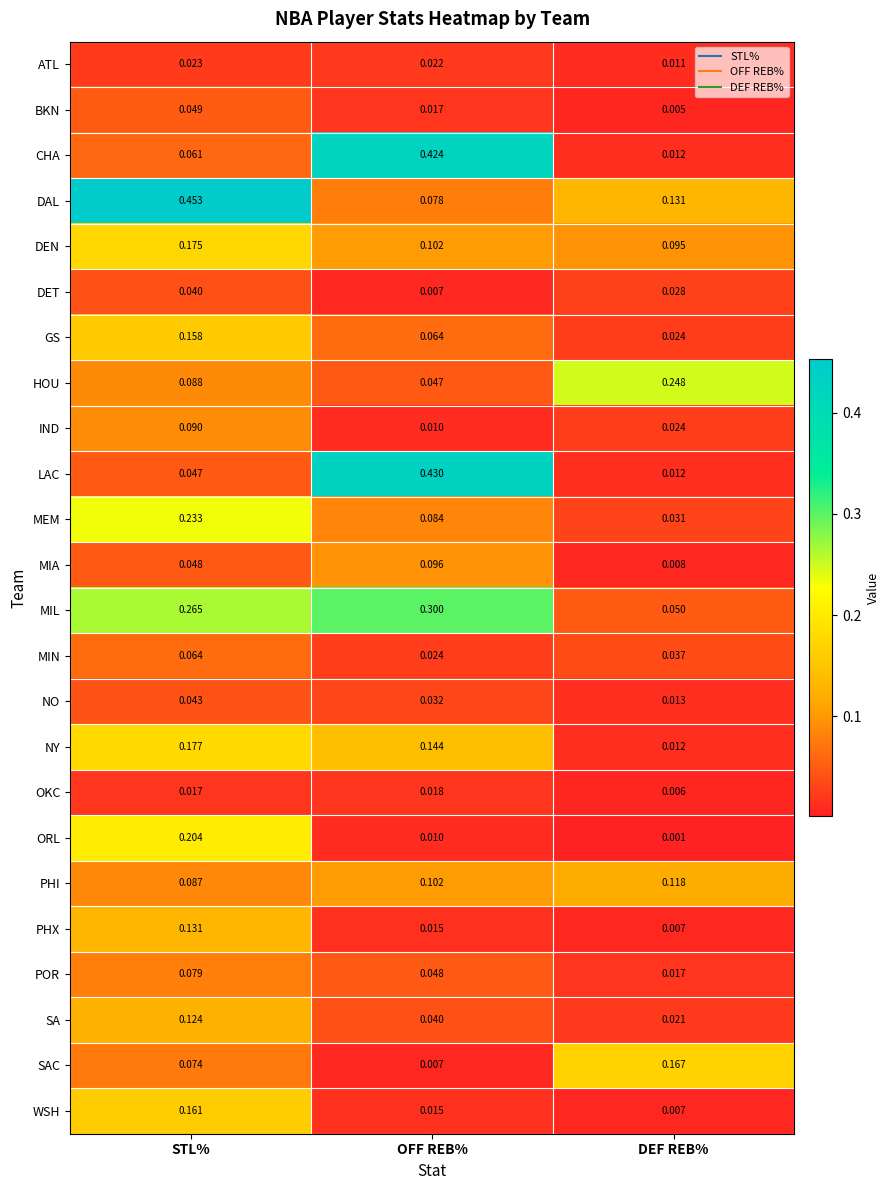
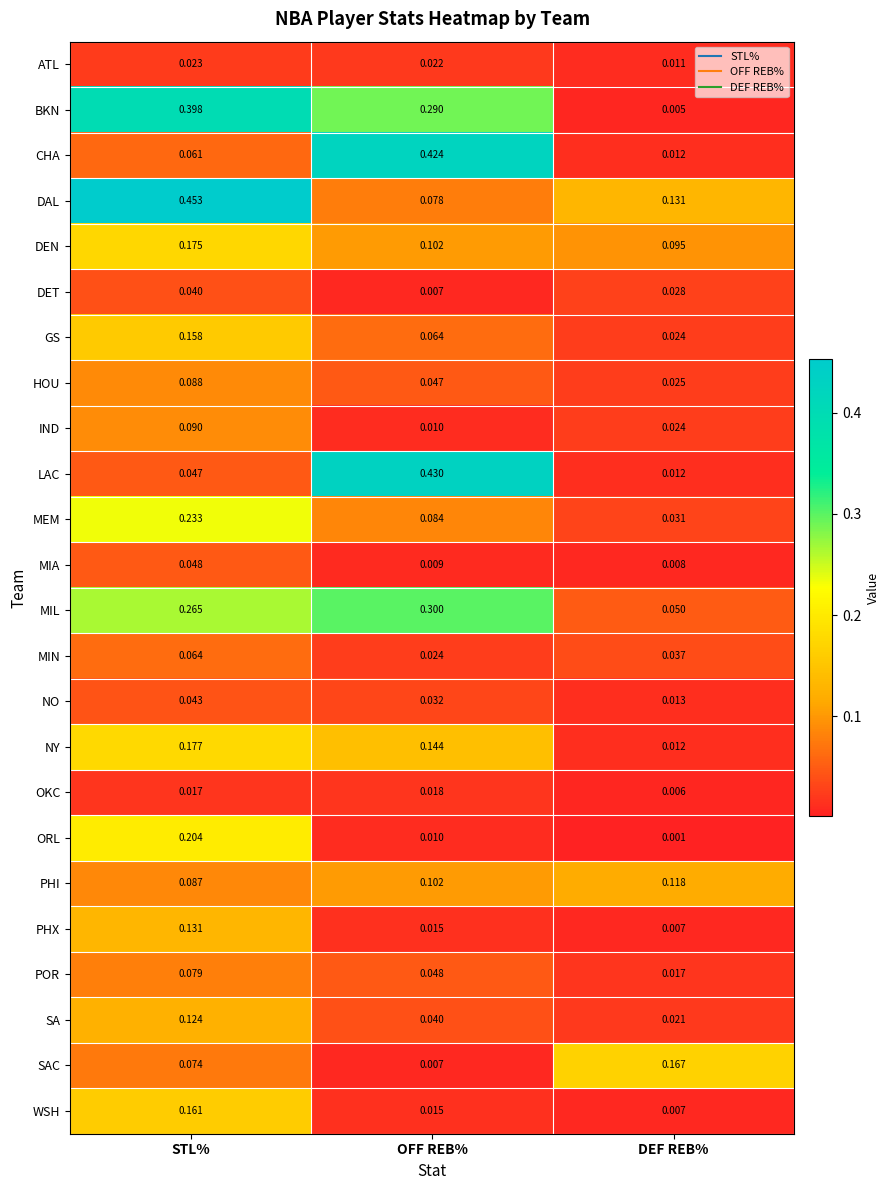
  {
    "ATL": {
      "STL%": 0.023,
      "OFF REB%": 0.022,
      "DEF REB%": 0.011
    },
    "BKN": {
-     "STL%": 0.049,
-     "OFF REB%": 0.017,
+     "STL%": 0.398,
+     "OFF REB%": 0.290,
      "DEF REB%": 0.005
    },
    "CHA": {
      "STL%": 0.061,
      "OFF REB%": 0.424,
      "DEF REB%": 0.012
    },
    "DAL": {
      "STL%": 0.453,
      "OFF REB%": 0.078,
      "DEF REB%": 0.131
    },
    "DEN": {
      "STL%": 0.175,
      "OFF REB%": 0.102,
      "DEF REB%": 0.095
    },
    "DET": {
      "STL%": 0.040,
      "OFF REB%": 0.007,
      "DEF REB%": 0.028
    },
    "GS": {
      "STL%": 0.158,
      "OFF REB%": 0.064,
      "DEF REB%": 0.024
    },
    "HOU": {
      "STL%": 0.088,
      "OFF REB%": 0.047,
-     "DEF REB%": 0.248
+     "DEF REB%": 0.025
    },
    "IND": {
      "STL%": 0.090,
      "OFF REB%": 0.010,
      "DEF REB%": 0.024
    },
    "LAC": {
      "STL%": 0.047,
      "OFF REB%": 0.430,
      "DEF REB%": 0.012
    },
    "MEM": {
      "STL%": 0.233,
      "OFF REB%": 0.084,
      "DEF REB%": 0.031
    },
    "MIA": {
      "STL%": 0.048,
-     "OFF REB%": 0.096,
+     "OFF REB%": 0.009,
      "DEF REB%": 0.008
    },
    "MIL": {
      "STL%": 0.265,
      "OFF REB%": 0.300,
      "DEF REB%": 0.050
    },
    "MIN": {
      "STL%": 0.064,
      "OFF REB%": 0.024,
      "DEF REB%": 0.037
    },
    "NO": {
      "STL%": 0.043,
      "OFF REB%": 0.032,
      "DEF REB%": 0.013
    },
    "NY": {
      "STL%": 0.177,
      "OFF REB%": 0.144,
      "DEF REB%": 0.012
    },
    "OKC": {
      "STL%": 0.017,
      "OFF REB%": 0.018,
      "DEF REB%": 0.006
    },
    "ORL": {
      "STL%": 0.204,
      "OFF REB%": 0.010,
      "DEF REB%": 0.001
    },
    "PHI": {
      "STL%": 0.087,
      "OFF REB%": 0.102,
      "DEF REB%": 0.118
    },
    "PHX": {
      "STL%": 0.131,
      "OFF REB%": 0.015,
      "DEF REB%": 0.007
    },
    "POR": {
      "STL%": 0.079,
      "OFF REB%": 0.048,
      "DEF REB%": 0.017
    },
    "SA": {
      "STL%": 0.124,
      "OFF REB%": 0.040,
      "DEF REB%": 0.021
    },
    "SAC": {
      "STL%": 0.074,
      "OFF REB%": 0.007,
      "DEF REB%": 0.167
    },
    "WSH": {
      "STL%": 0.161,
      "OFF REB%": 0.015,
      "DEF REB%": 0.007
    }
  }
